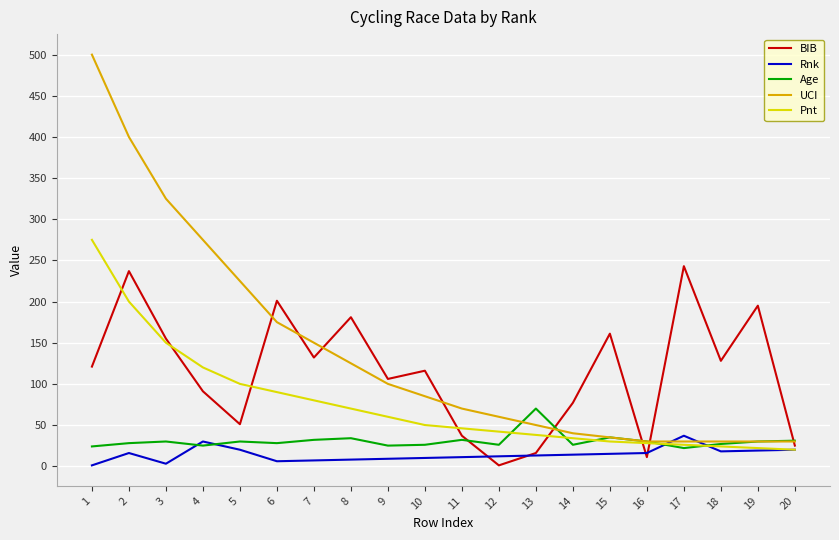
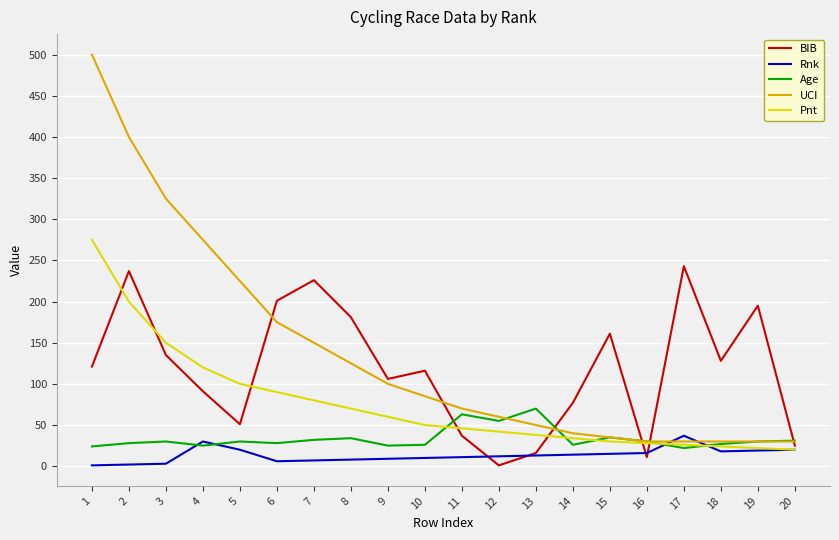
  {
    "BIB": {
      "1": 120,
      "2": 240,
-     "3": 160,
+     "3": 140,
      "4": 90,
      "5": 50,
      "6": 200,
-     "7": 130,
+     "7": 230,
      "8": 180,
      "9": 110,
      "10": 120,
      "11": 40,
      "12": 0,
      "14": 80,
      "15": 160,
      "16": 10,
      "17": 240,
      "18": 130,
      "19": 200,
      "20": 30
    },
    "Rnk": {
      "1": 0,
-     "2": 20,
+     "2": 0,
      "3": 0,
      "4": 30,
      "5": 20,
      "6": 10,
      "7": 10,
      "8": 10,
      "9": 10,
      "10": 10,
      "11": 10,
      "12": 10,
      "14": 10,
      "15": 20,
      "16": 20,
      "17": 40,
      "18": 20
    },
    "Age": {
      "1": 20,
      "2": 30,
      "3": 30,
      "4": 30,
      "5": 30,
      "6": 30,
      "7": 30,
      "8": 30,
      "9": 30,
      "10": 30,
-     "11": 30,
-     "12": 30,
+     "11": 60,
+     "12": 60,
      "13": 70,
      "14": 30,
      "17": 20
    }
  }
